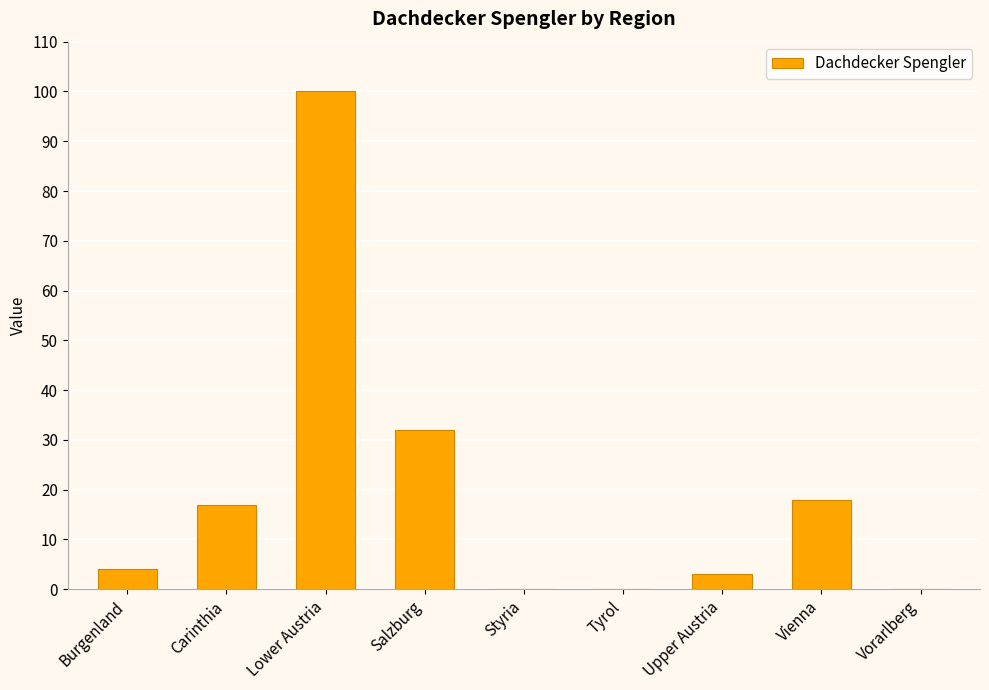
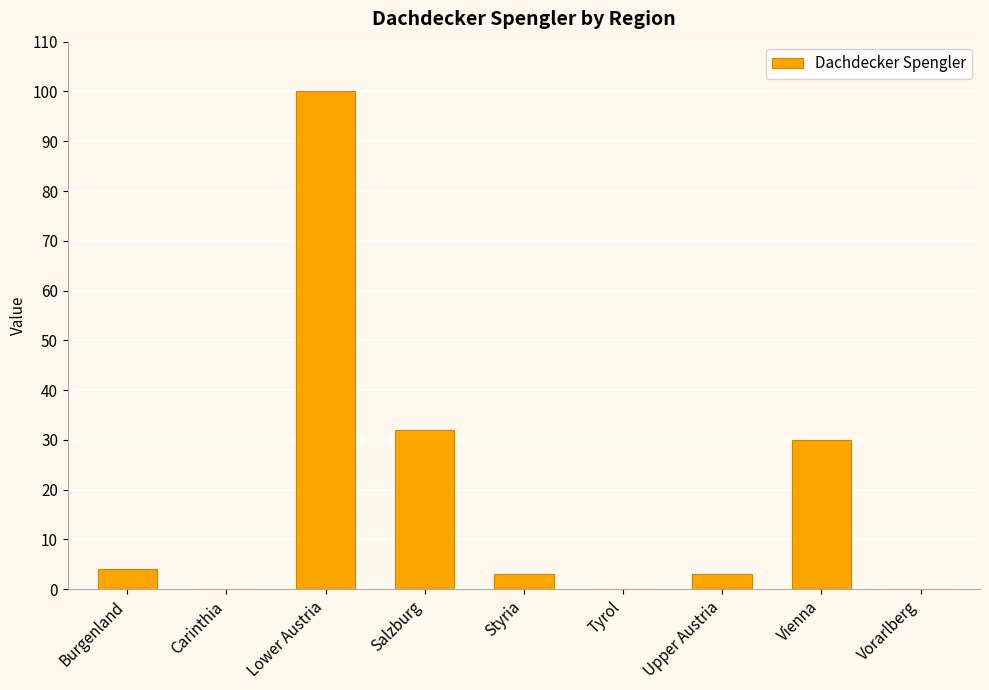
  {
    "Burgenland": 4,
-   "Carinthia": 17,
+   "Carinthia": 0,
    "Lower Austria": 100,
    "Salzburg": 32,
-   "Styria": 0,
+   "Styria": 3,
    "Tyrol": 0,
    "Upper Austria": 3,
-   "Vienna": 18,
+   "Vienna": 30,
    "Vorarlberg": 0
  }
